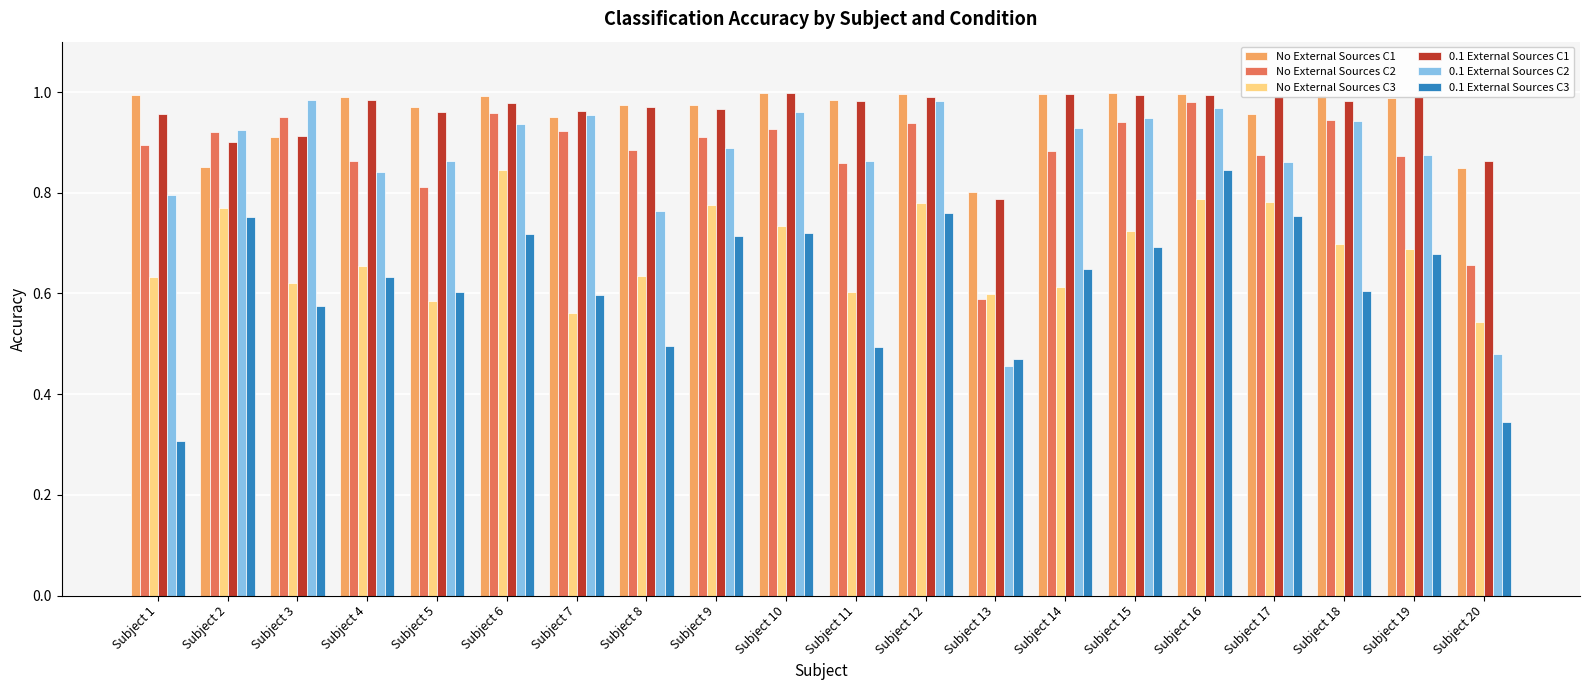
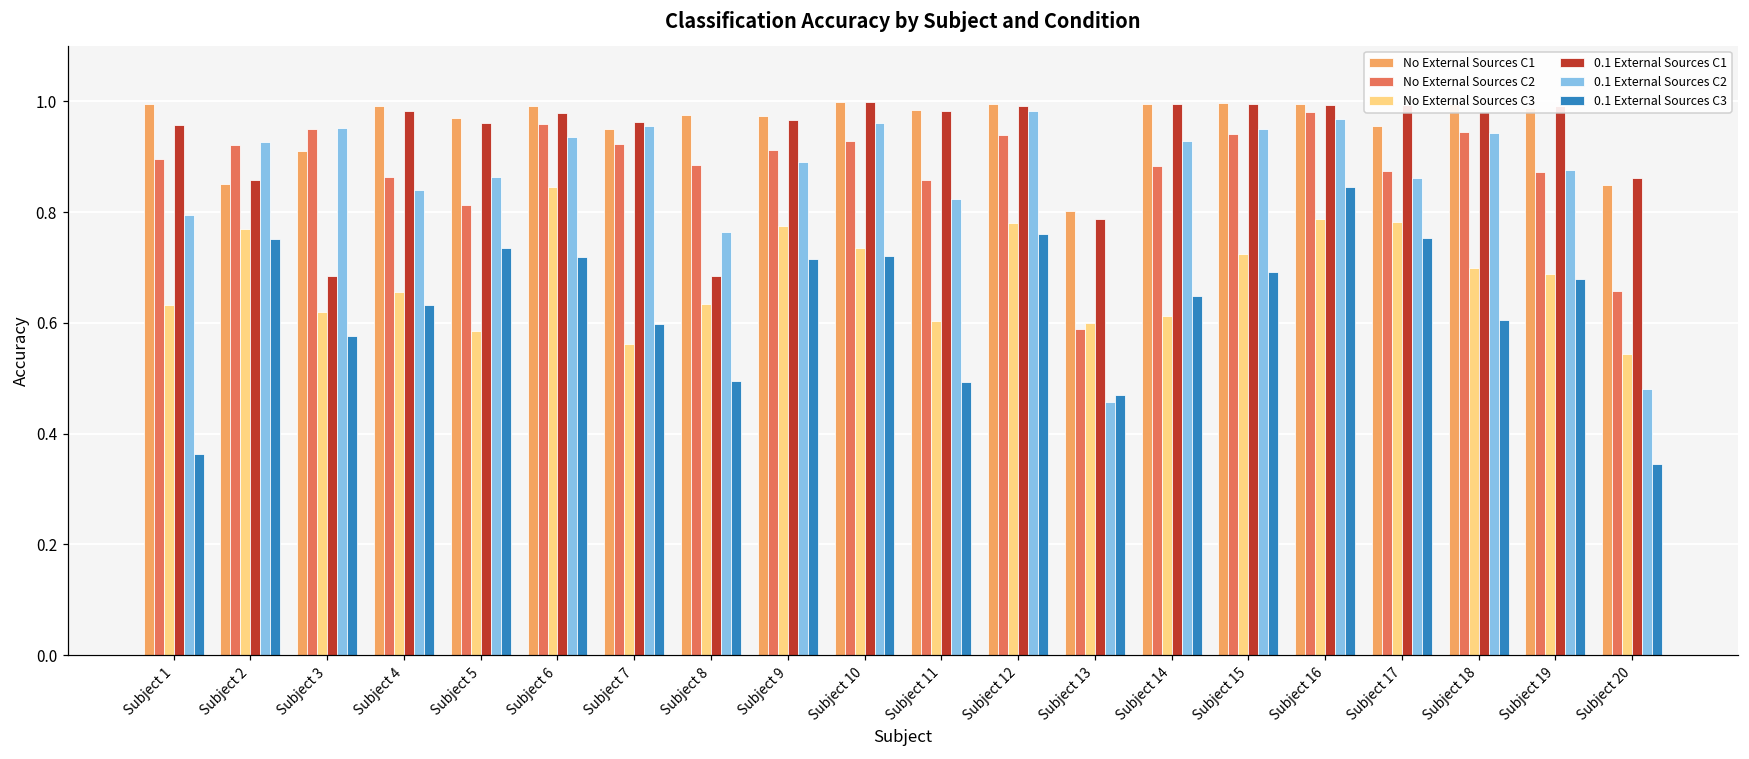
  {
    "0.1 External Sources C1": {
      "Subject 1": 0.96,
-     "Subject 2": 0.90,
-     "Subject 3": 0.91,
+     "Subject 2": 0.86,
+     "Subject 3": 0.68,
      "Subject 4": 0.98,
      "Subject 5": 0.96,
      "Subject 6": 0.98,
      "Subject 7": 0.96,
-     "Subject 8": 0.97,
+     "Subject 8": 0.68,
      "Subject 9": 0.97,
      "Subject 10": 1.00,
      "Subject 11": 0.98,
      "Subject 12": 0.99,
      "Subject 13": 0.79,
      "Subject 14": 1.00,
      "Subject 15": 0.99,
      "Subject 16": 0.99,
      "Subject 18": 0.98,
      "Subject 20": 0.86
    },
    "0.1 External Sources C2": {
      "Subject 1": 0.79,
      "Subject 2": 0.93,
-     "Subject 3": 0.98,
+     "Subject 3": 0.95,
      "Subject 4": 0.84,
      "Subject 5": 0.86,
      "Subject 6": 0.94,
      "Subject 7": 0.95,
      "Subject 8": 0.76,
      "Subject 9": 0.89,
      "Subject 10": 0.96,
-     "Subject 11": 0.86,
+     "Subject 11": 0.82,
      "Subject 12": 0.98,
      "Subject 13": 0.46,
      "Subject 14": 0.93,
      "Subject 15": 0.95,
      "Subject 16": 0.97,
      "Subject 17": 0.86,
      "Subject 18": 0.94,
      "Subject 19": 0.88,
      "Subject 20": 0.48
    },
    "0.1 External Sources C3": {
-     "Subject 1": 0.31,
+     "Subject 1": 0.36,
      "Subject 2": 0.75,
      "Subject 3": 0.58,
      "Subject 4": 0.63,
-     "Subject 5": 0.60,
+     "Subject 5": 0.74,
      "Subject 6": 0.72,
      "Subject 7": 0.60,
      "Subject 8": 0.49,
      "Subject 9": 0.71,
      "Subject 10": 0.72,
      "Subject 11": 0.49,
      "Subject 12": 0.76,
      "Subject 13": 0.47,
      "Subject 14": 0.65,
      "Subject 15": 0.69,
      "Subject 16": 0.84,
      "Subject 17": 0.75,
      "Subject 18": 0.61,
      "Subject 19": 0.68,
      "Subject 20": 0.35
    }
  }
